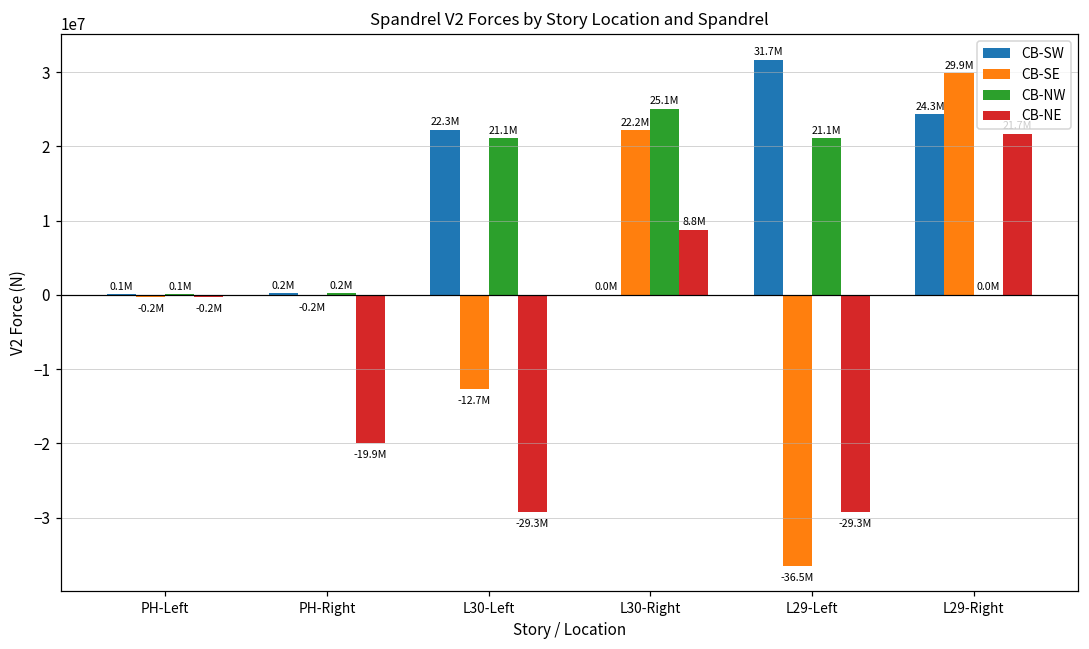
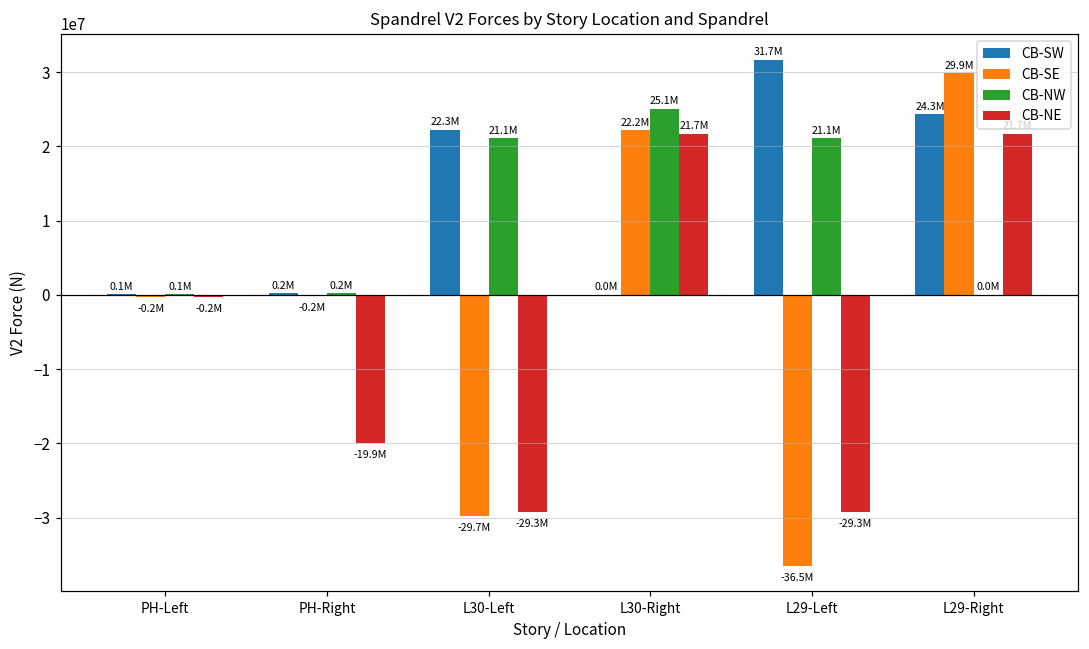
  {
    "CB-SW": {
      "PH-Left": "0.1M",
      "PH-Right": "0.2M",
      "L30-Left": "22.3M",
      "L29-Left": "31.7M",
      "L29-Right": "24.3M"
    },
    "CB-SE": {
      "PH-Left": "-0.2M",
      "PH-Right": "-0.2M",
-     "L30-Left": "-12.7M",
+     "L30-Left": "-29.7M",
      "L30-Right": "22.2M",
      "L29-Left": "-36.5M",
      "L29-Right": "29.9M"
    },
    "CB-NW": {
      "PH-Left": "0.1M",
      "PH-Right": "0.2M",
      "L30-Left": "21.1M",
      "L30-Right": "25.1M",
      "L29-Left": "21.1M"
    },
    "CB-NE": {
      "PH-Left": "-0.2M",
      "PH-Right": "-19.9M",
      "L30-Left": "-29.3M",
-     "L30-Right": "8.8M",
+     "L30-Right": "21.7M",
      "L29-Left": "-29.3M"
    }
  }
